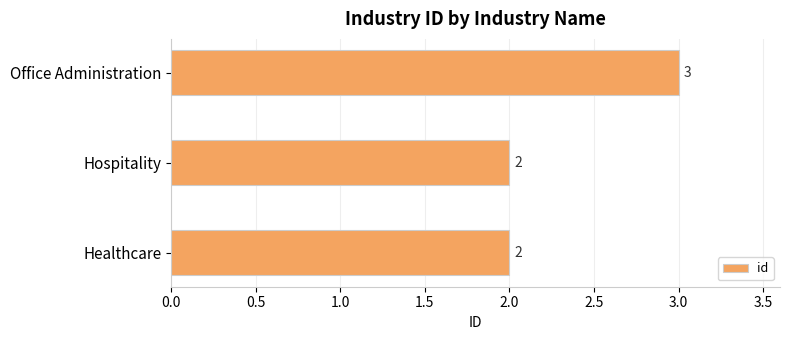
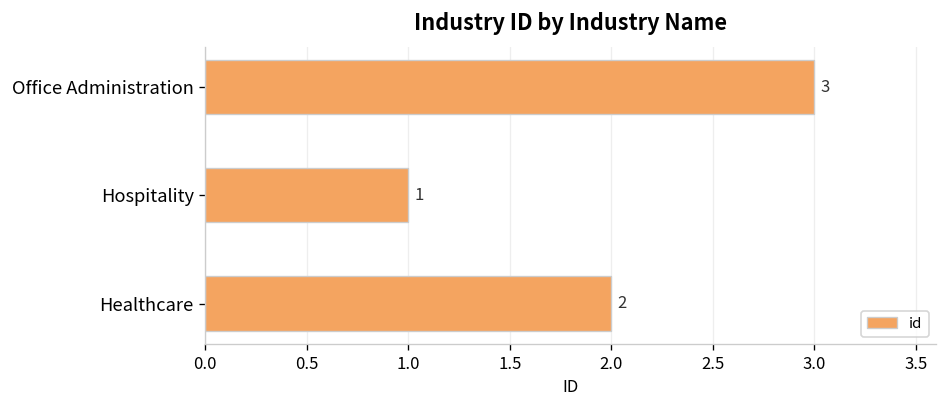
  {
    "Office Administration": 3,
-   "Hospitality": 2,
+   "Hospitality": 1,
    "Healthcare": 2
  }
